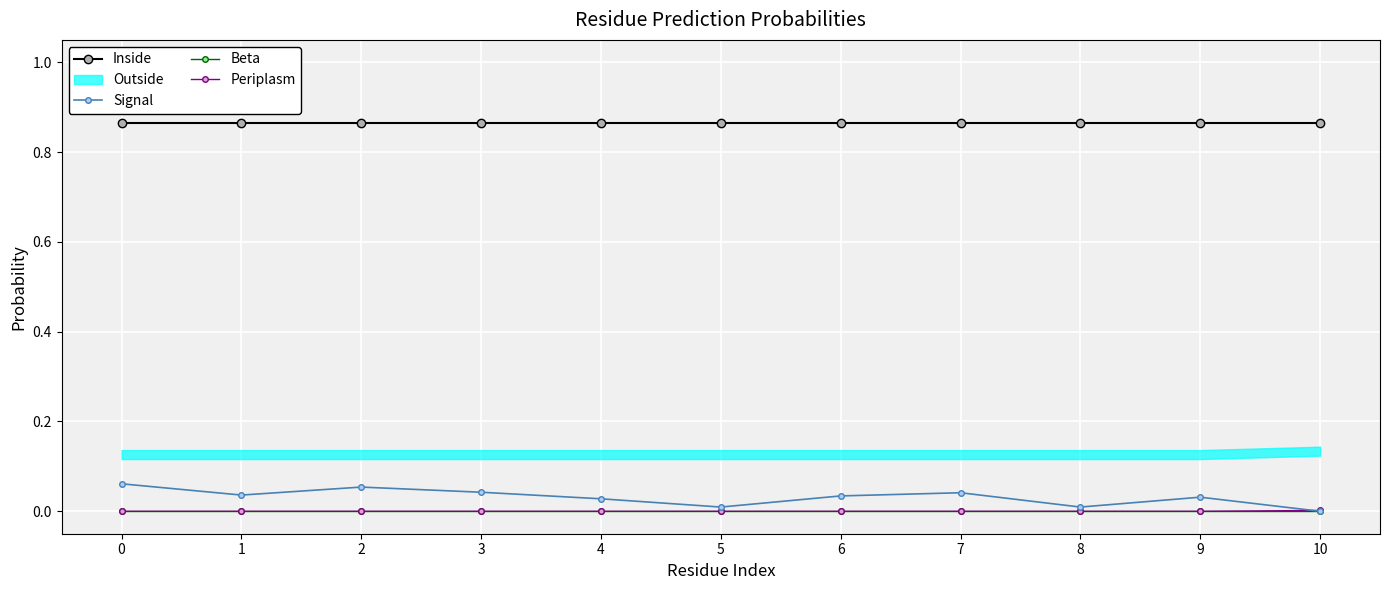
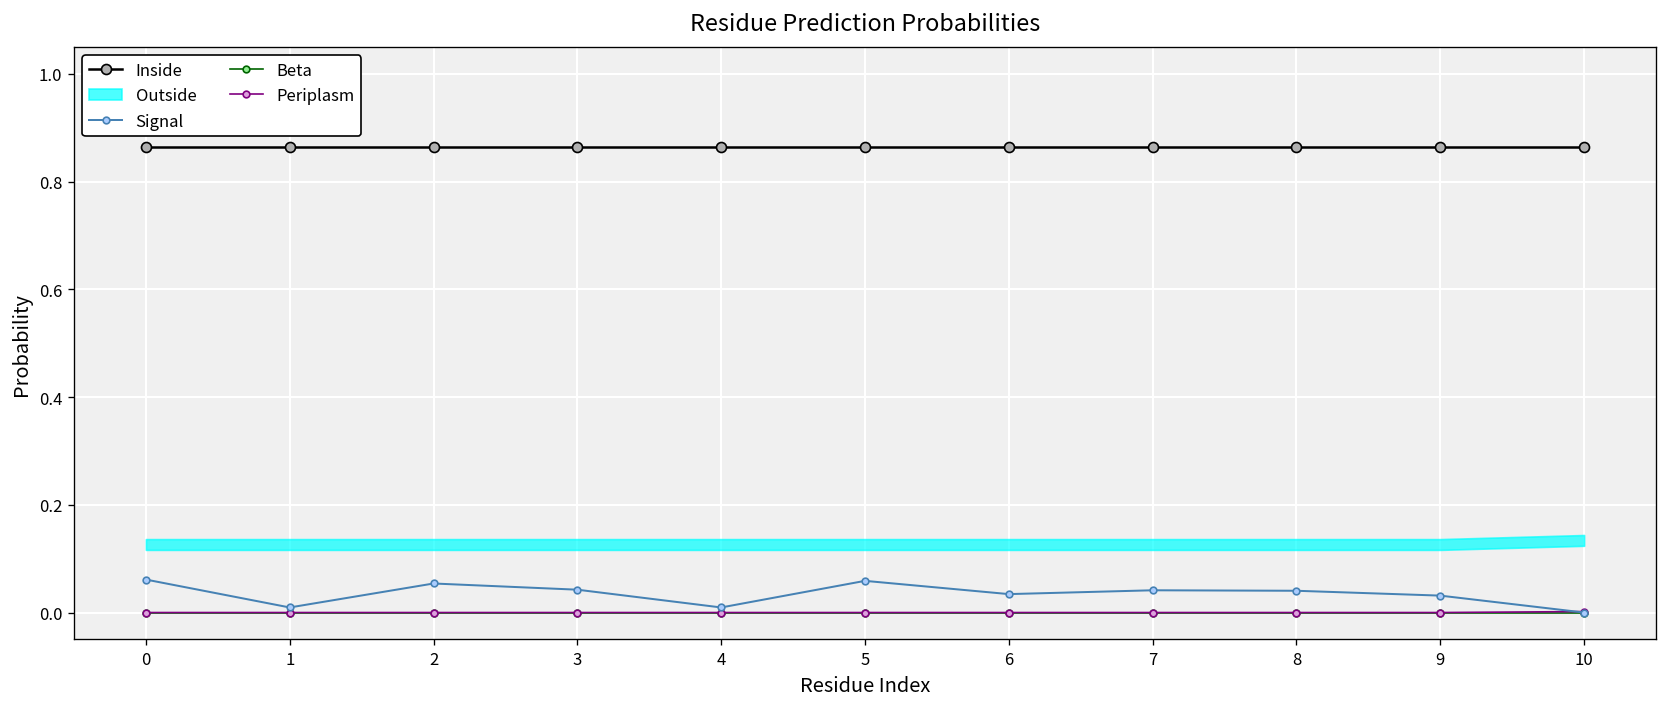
  {
    "Inside": {
      "0": 0.86,
      "1": 0.86,
      "2": 0.86,
      "3": 0.86,
      "4": 0.86,
      "5": 0.86,
      "6": 0.86,
      "7": 0.86,
      "8": 0.86,
      "9": 0.86,
      "10": 0.86
    },
    "Signal": {
      "0": 0.06,
-     "1": 0.04,
+     "1": 0.01,
      "2": 0.05,
      "3": 0.04,
-     "4": 0.03,
-     "5": 0.01,
+     "4": 0.01,
+     "5": 0.06,
      "6": 0.03,
      "7": 0.04,
-     "8": 0.01,
+     "8": 0.04,
      "9": 0.03
    }
  }
